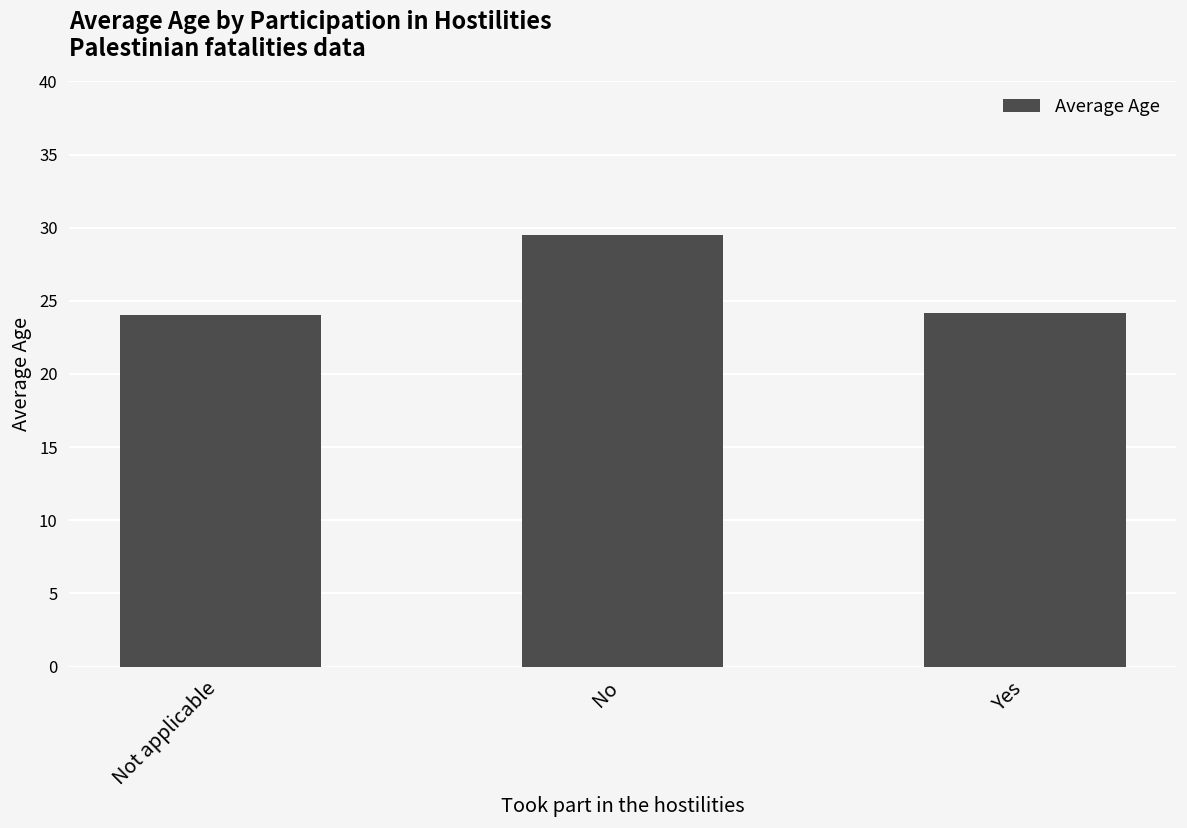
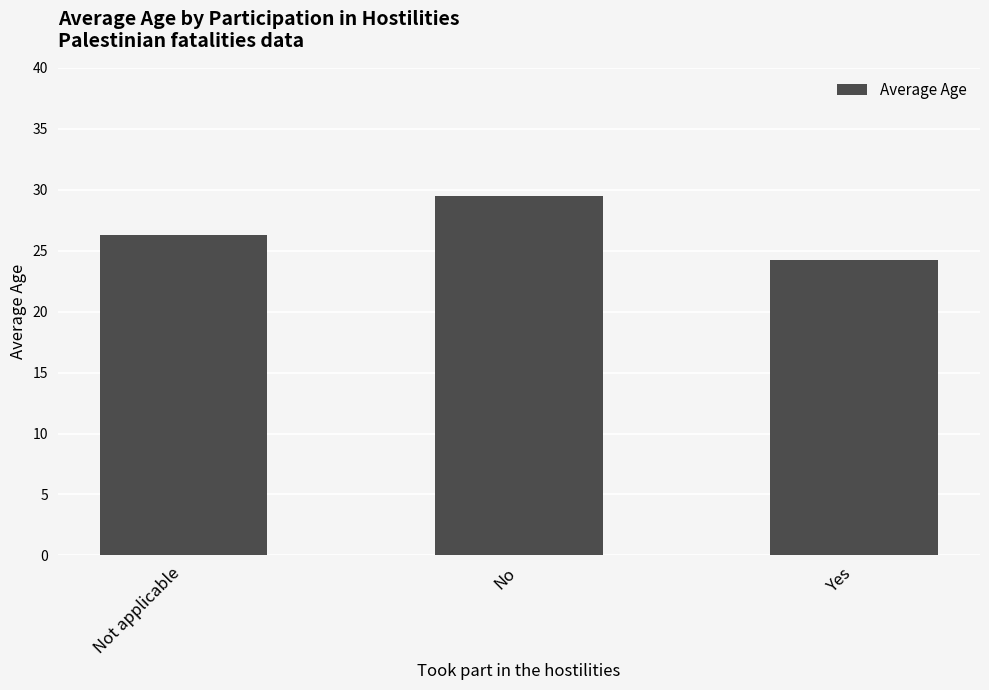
  {
-   "Not applicable": 24.0,
+   "Not applicable": 26.3,
    "No": 29.5,
    "Yes": 24.2
  }
